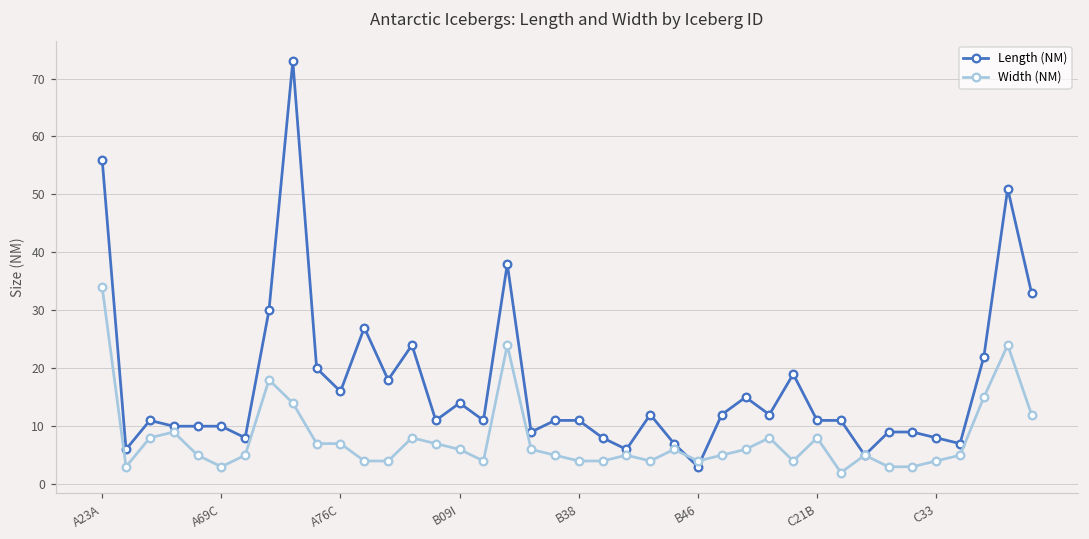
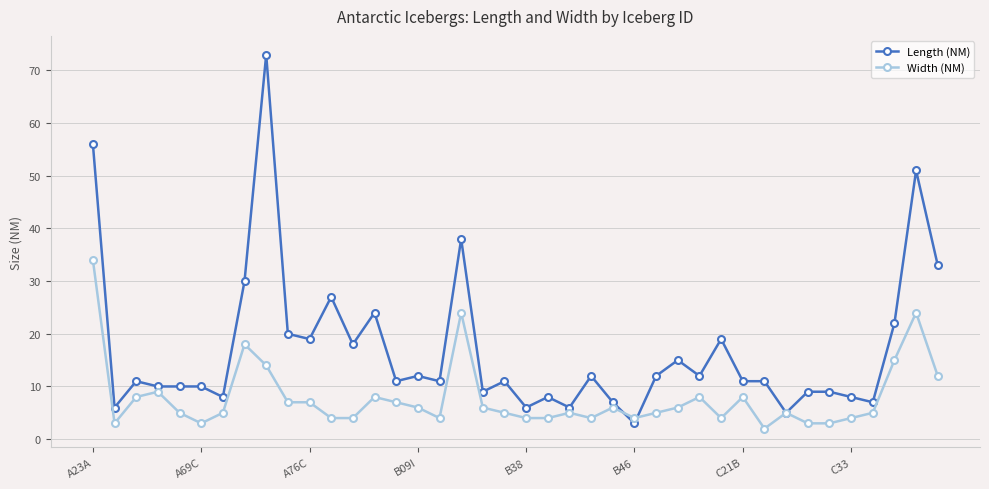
  {
    "Length (NM)": {
      "A23A": 56,
      "A69C": 10,
-     "A76C": 16,
-     "B09I": 14,
-     "B38": 11,
+     "A76C": 19,
+     "B09I": 12,
+     "B38": 6,
      "B46": 3,
      "C21B": 11,
      "C33": 8
    },
    "Width (NM)": {
      "A23A": 34,
      "A69C": 3,
      "A76C": 7,
      "B09I": 6,
      "B38": 4,
      "B46": 4,
      "C21B": 8,
      "C33": 4
    }
  }
